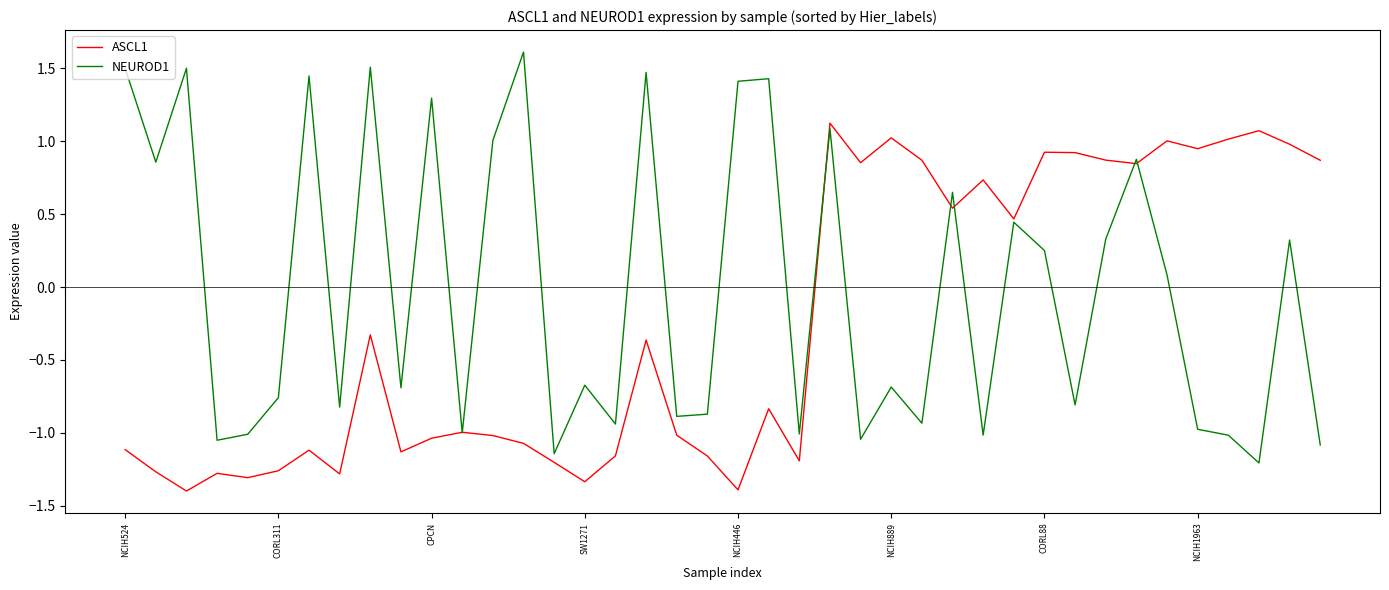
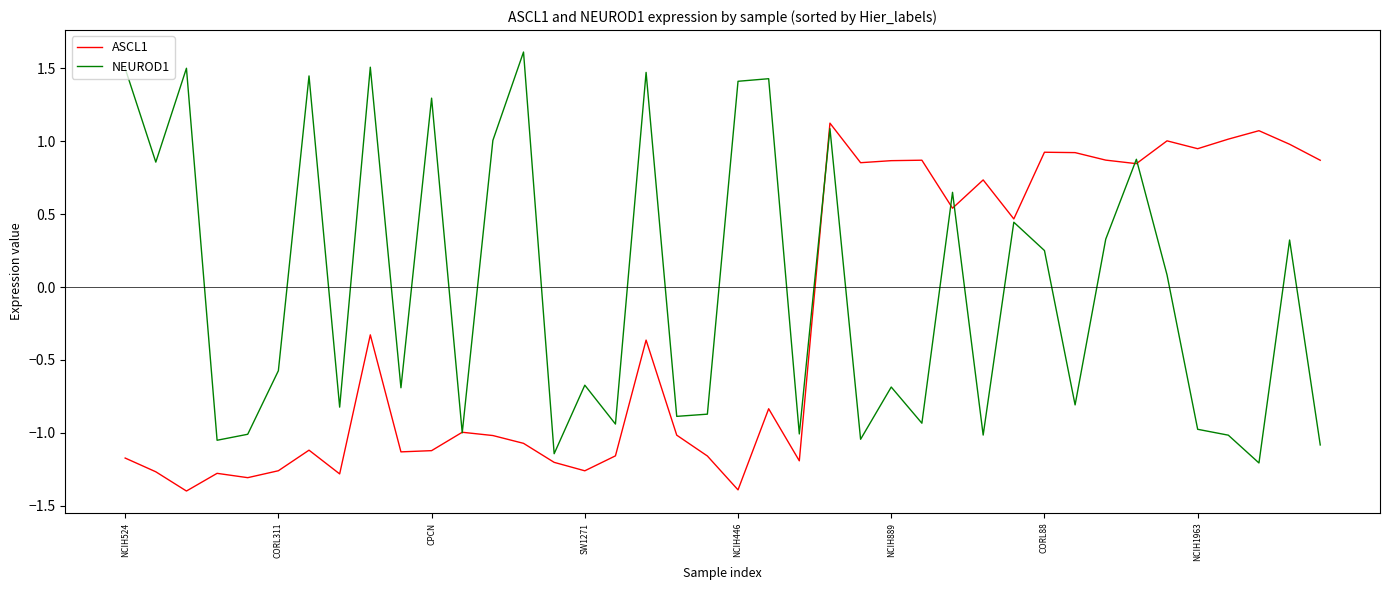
  {
    "ASCL1": {
-     "NCIH524": -1.12,
+     "NCIH524": -1.17,
      "CORL311": -1.26,
-     "CPCN": -1.04,
-     "SW1271": -1.34,
+     "CPCN": -1.12,
+     "SW1271": -1.26,
      "NCIH446": -1.39,
-     "NCIH889": 1.02,
+     "NCIH889": 0.87,
      "CORL88": 0.93,
      "NCIH1963": 0.95
    },
    "NEUROD1": {
-     "CORL311": -0.76,
+     "CORL311": -0.57,
      "CPCN": 1.30,
      "SW1271": -0.67,
      "NCIH446": 1.41,
      "NCIH889": -0.69,
      "CORL88": 0.25,
      "NCIH1963": -0.98
    }
  }
